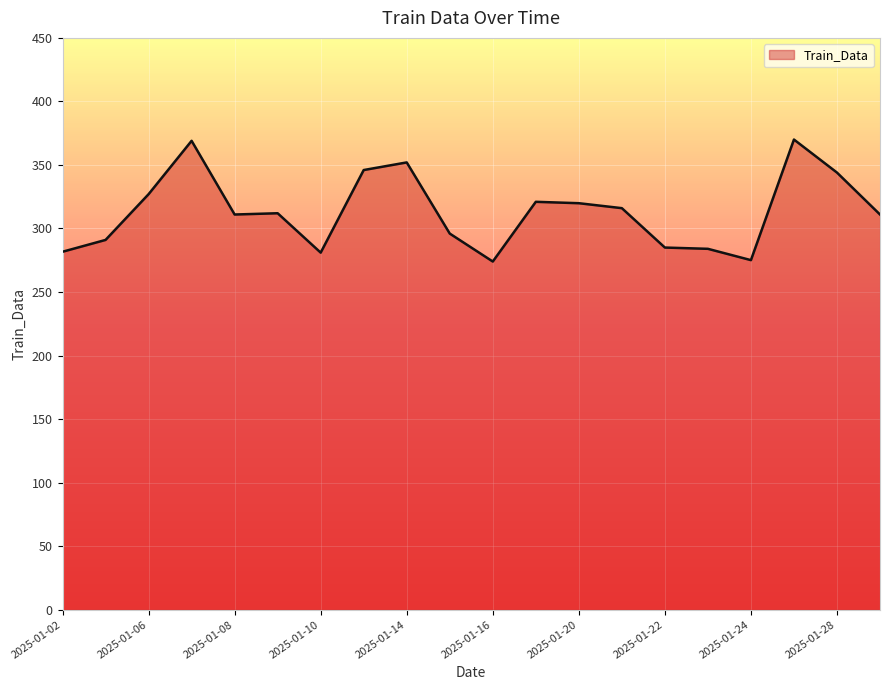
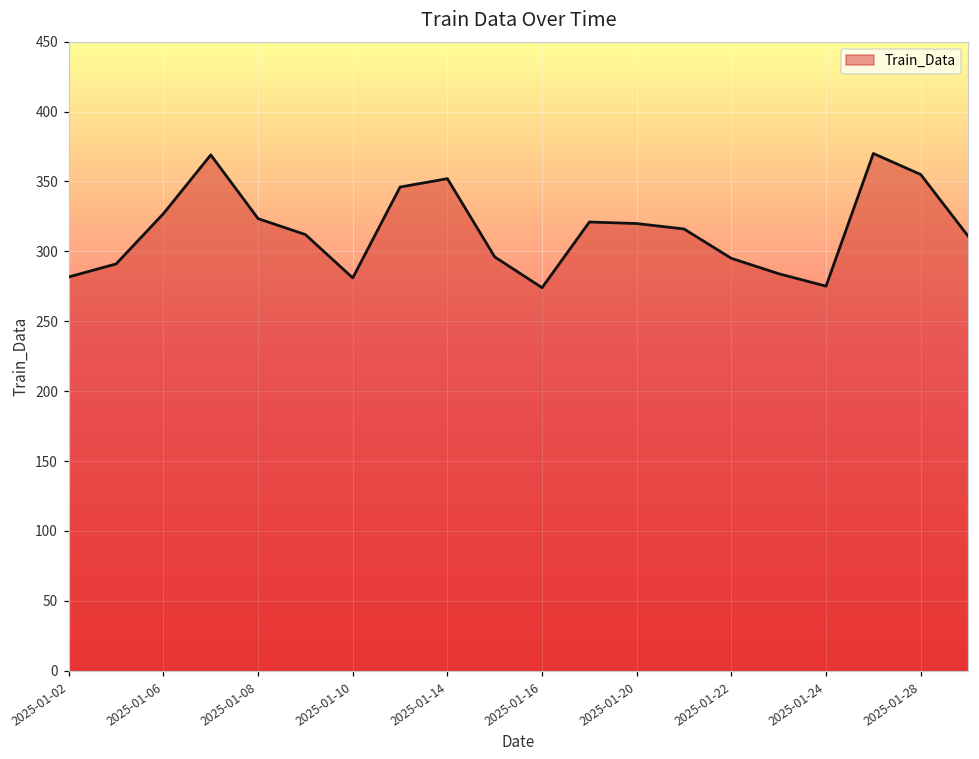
  {
    "2025-01-02": 282,
    "2025-01-06": 327,
-   "2025-01-08": 311,
+   "2025-01-08": 323,
    "2025-01-10": 281,
    "2025-01-14": 352,
    "2025-01-16": 274,
    "2025-01-20": 320,
-   "2025-01-22": 285,
+   "2025-01-22": 295,
    "2025-01-24": 275,
-   "2025-01-28": 344
+   "2025-01-28": 355
  }
